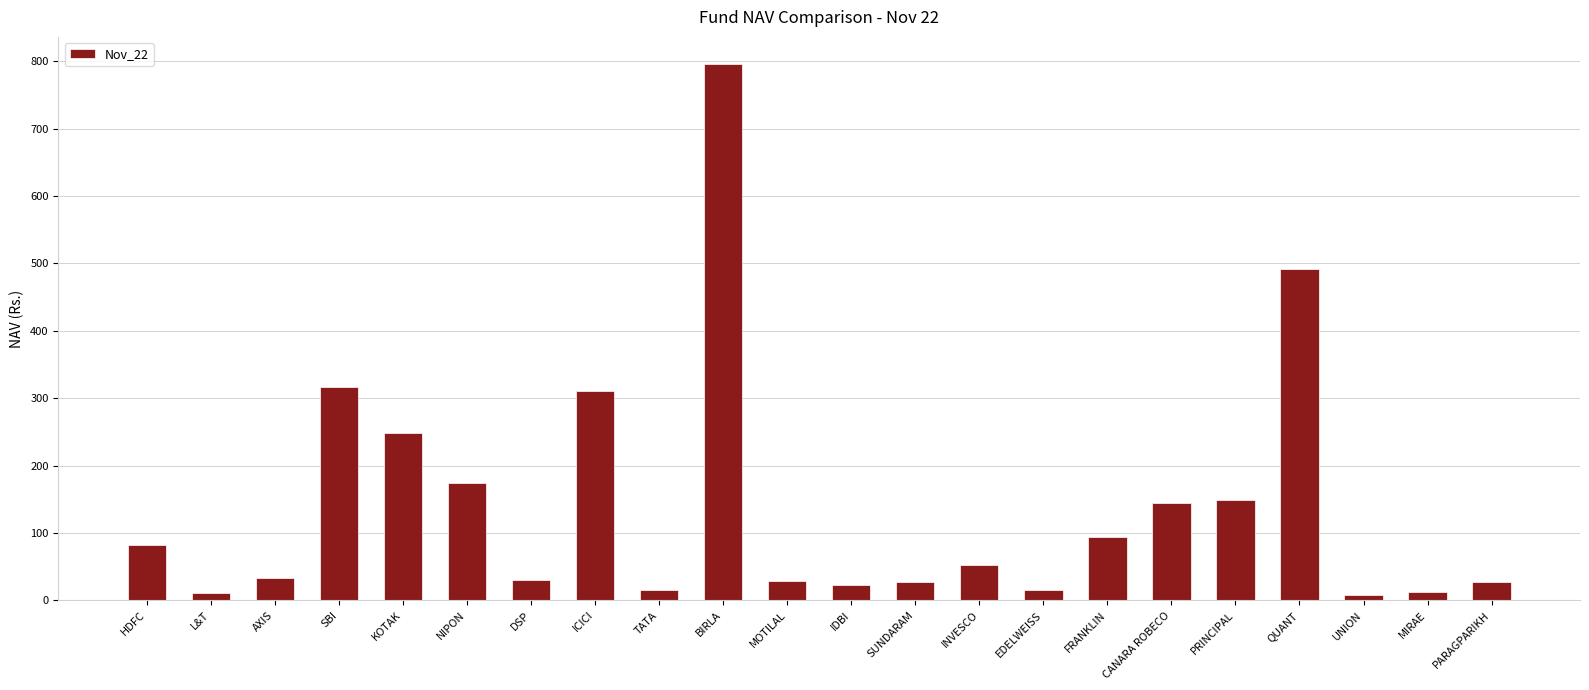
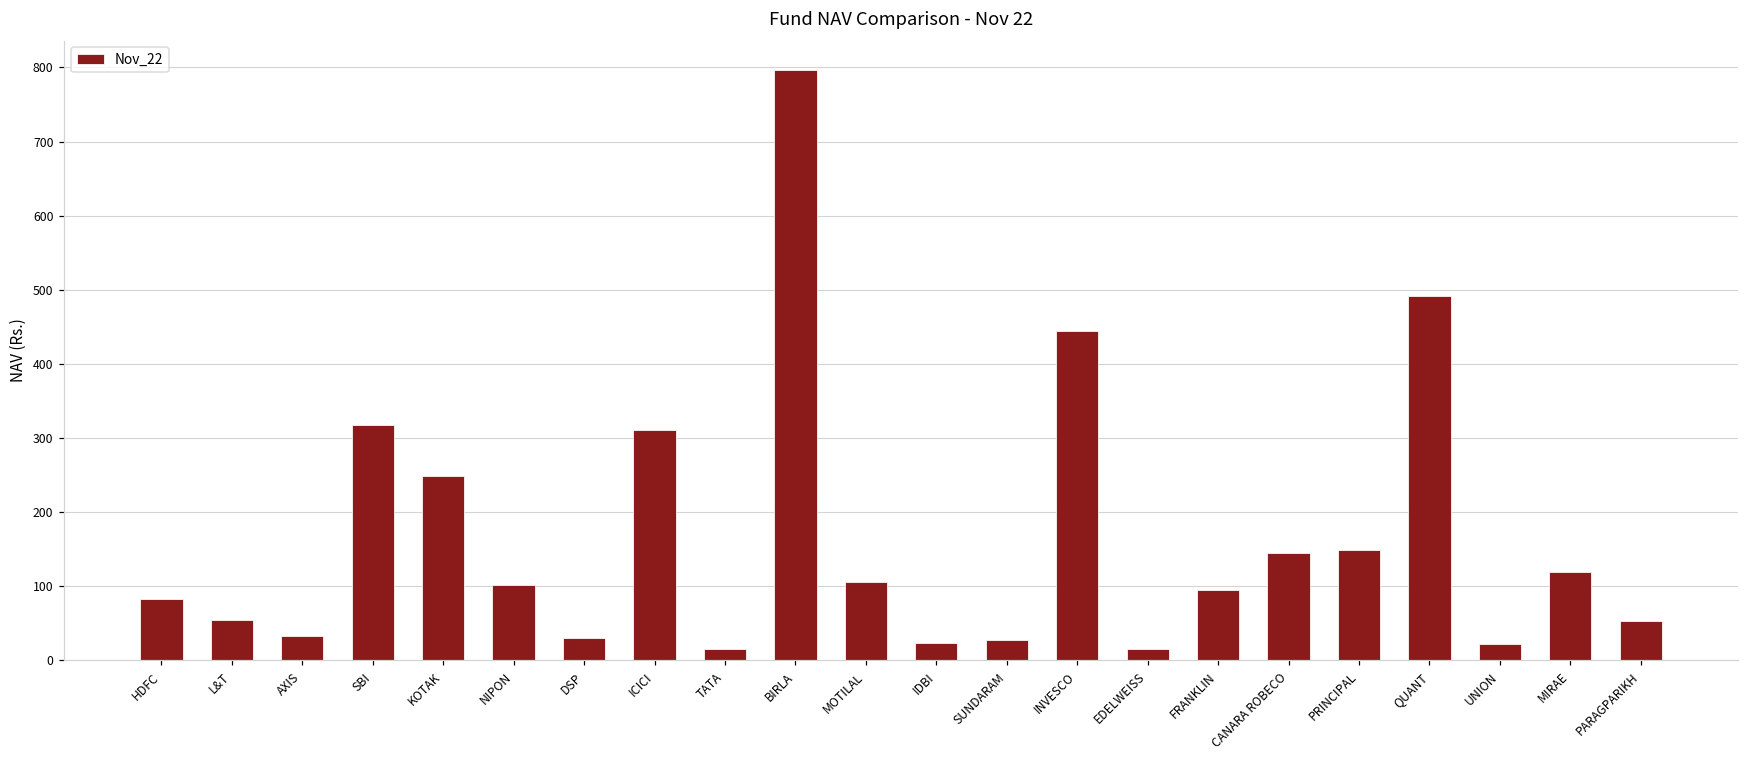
  {
    "HDFC": 80,
-   "L&T": 10,
+   "L&T": 50,
    "AXIS": 30,
    "SBI": 320,
    "KOTAK": 250,
-   "NIPON": 170,
+   "NIPON": 100,
    "DSP": 30,
    "ICICI": 310,
    "TATA": 20,
    "BIRLA": 800,
-   "MOTILAL": 30,
+   "MOTILAL": 110,
    "IDBI": 20,
    "SUNDARAM": 30,
-   "INVESCO": 50,
+   "INVESCO": 440,
    "EDELWEISS": 20,
    "FRANKLIN": 90,
    "CANARA ROBECO": 140,
    "PRINCIPAL": 150,
    "QUANT": 490,
-   "UNION": 10,
-   "MIRAE": 10,
-   "PARAGPARIKH": 30
+   "UNION": 20,
+   "MIRAE": 120,
+   "PARAGPARIKH": 50
  }
